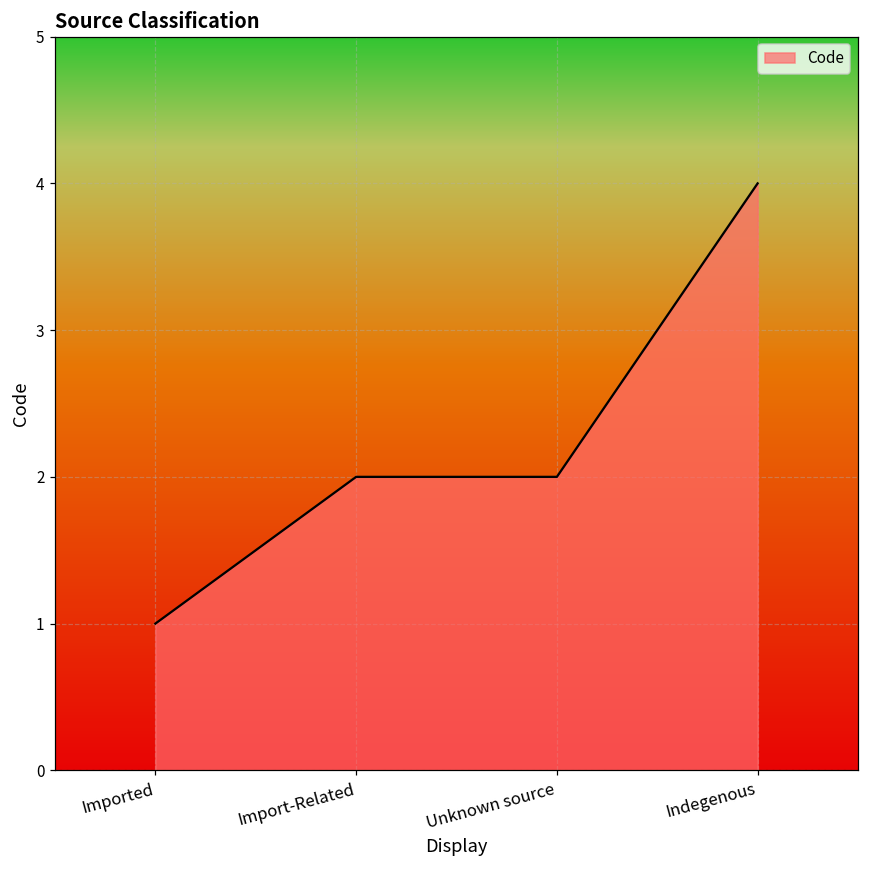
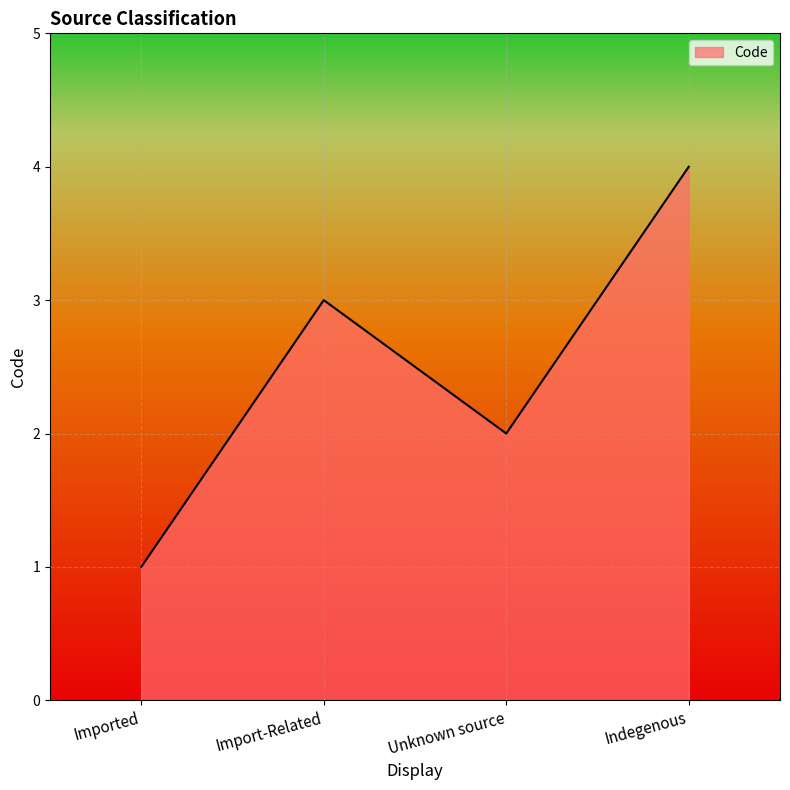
  {
    "Imported": 1,
-   "Import-Related": 2,
+   "Import-Related": 3,
    "Unknown source": 2,
    "Indegenous": 4
  }
